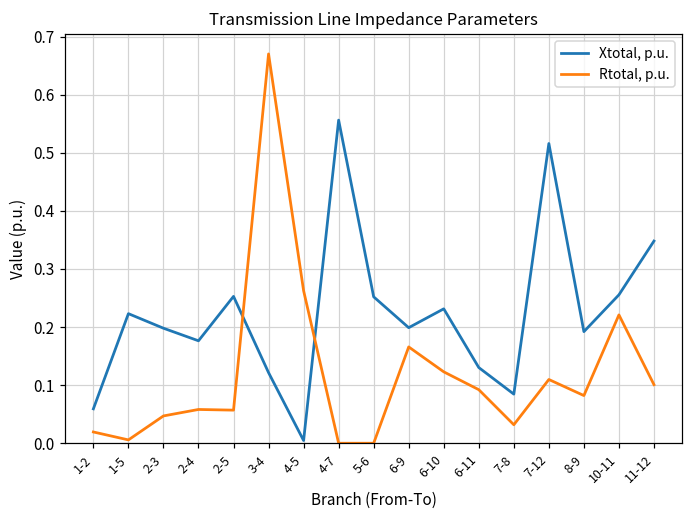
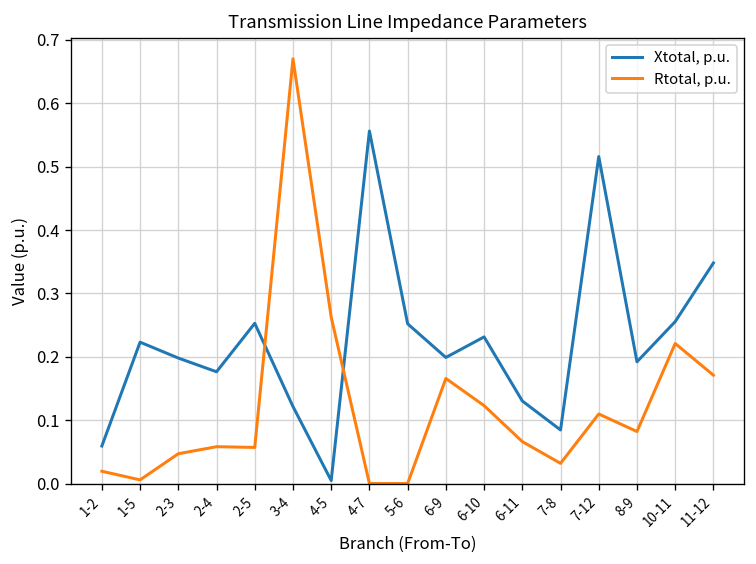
  {
    "Xtotal, p.u.": {
      "1-2": 0.06,
      "1-5": 0.22,
      "2-3": 0.20,
      "2-4": 0.18,
      "2-5": 0.25,
      "3-4": 0.12,
      "4-5": 0.00,
      "4-7": 0.56,
      "5-6": 0.25,
      "6-9": 0.20,
      "6-10": 0.23,
      "6-11": 0.13,
      "7-8": 0.08,
      "7-12": 0.52,
      "8-9": 0.19,
      "10-11": 0.26,
      "11-12": 0.35
    },
    "Rtotal, p.u.": {
      "1-2": 0.02,
      "1-5": 0.01,
      "2-3": 0.05,
      "2-4": 0.06,
      "2-5": 0.06,
      "3-4": 0.67,
      "4-5": 0.26,
      "4-7": 0.00,
      "5-6": 0.00,
      "6-9": 0.17,
      "6-10": 0.12,
-     "6-11": 0.09,
+     "6-11": 0.07,
      "7-8": 0.03,
      "7-12": 0.11,
      "8-9": 0.08,
      "10-11": 0.22,
-     "11-12": 0.10
+     "11-12": 0.17
    }
  }
